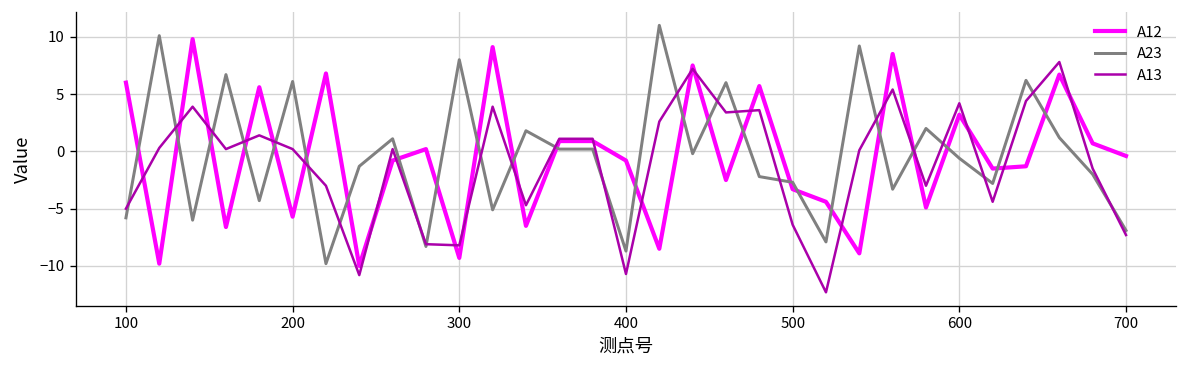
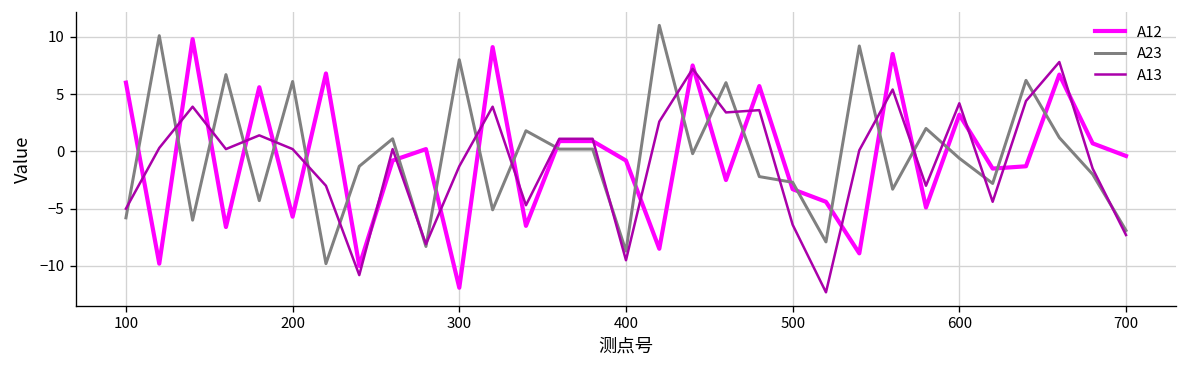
  {
    "A12": {
      "100": 6,
      "200": -6,
-     "300": -9,
+     "300": -12,
      "400": -1,
      "500": -3,
      "600": 3,
      "700": 0
    },
    "A23": {
      "100": -6,
      "200": 6,
      "300": 8,
      "400": -9,
      "500": -3,
      "600": -1,
      "700": -7
    },
    "A13": {
      "100": -5,
      "200": 0,
-     "300": -8,
-     "400": -11,
+     "300": -1,
+     "400": -10,
      "500": -6,
      "600": 4,
      "700": -7
    }
  }
